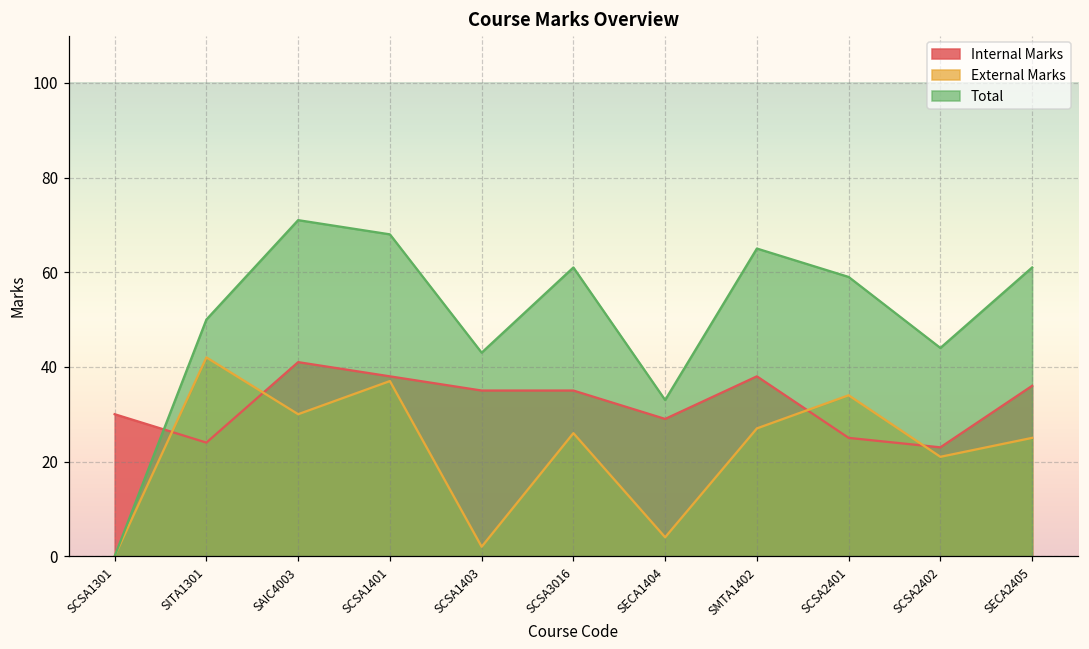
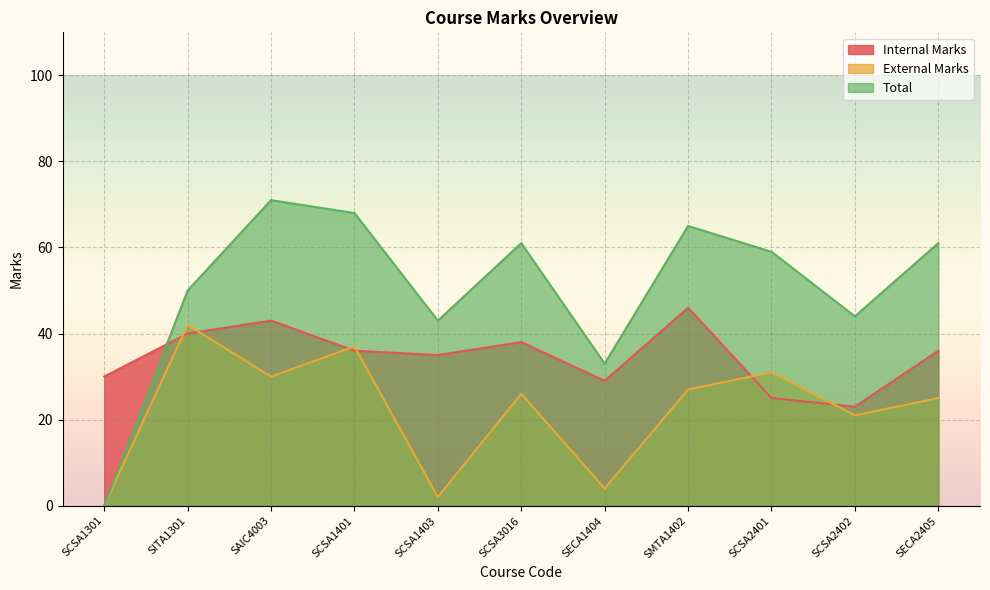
  {
    "Internal Marks": {
      "SCSA1301": 30,
-     "SITA1301": 24,
-     "SAIC4003": 41,
-     "SCSA1401": 38,
+     "SITA1301": 40,
+     "SAIC4003": 43,
+     "SCSA1401": 36,
      "SCSA1403": 35,
-     "SCSA3016": 35,
+     "SCSA3016": 38,
      "SECA1404": 29,
-     "SMTA1402": 38,
+     "SMTA1402": 46,
      "SCSA2401": 25,
      "SCSA2402": 23,
      "SECA2405": 36
    },
    "External Marks": {
      "SITA1301": 42,
      "SAIC4003": 30,
      "SCSA1401": 37,
      "SCSA1403": 2,
      "SCSA3016": 26,
      "SECA1404": 4,
      "SMTA1402": 27,
-     "SCSA2401": 34,
+     "SCSA2401": 31,
      "SCSA2402": 21,
      "SECA2405": 25
    },
    "Total": {
      "SITA1301": 50,
      "SAIC4003": 71,
      "SCSA1401": 68,
      "SCSA1403": 43,
      "SCSA3016": 61,
      "SECA1404": 33,
      "SMTA1402": 65,
      "SCSA2401": 59,
      "SCSA2402": 44,
      "SECA2405": 61
    }
  }
